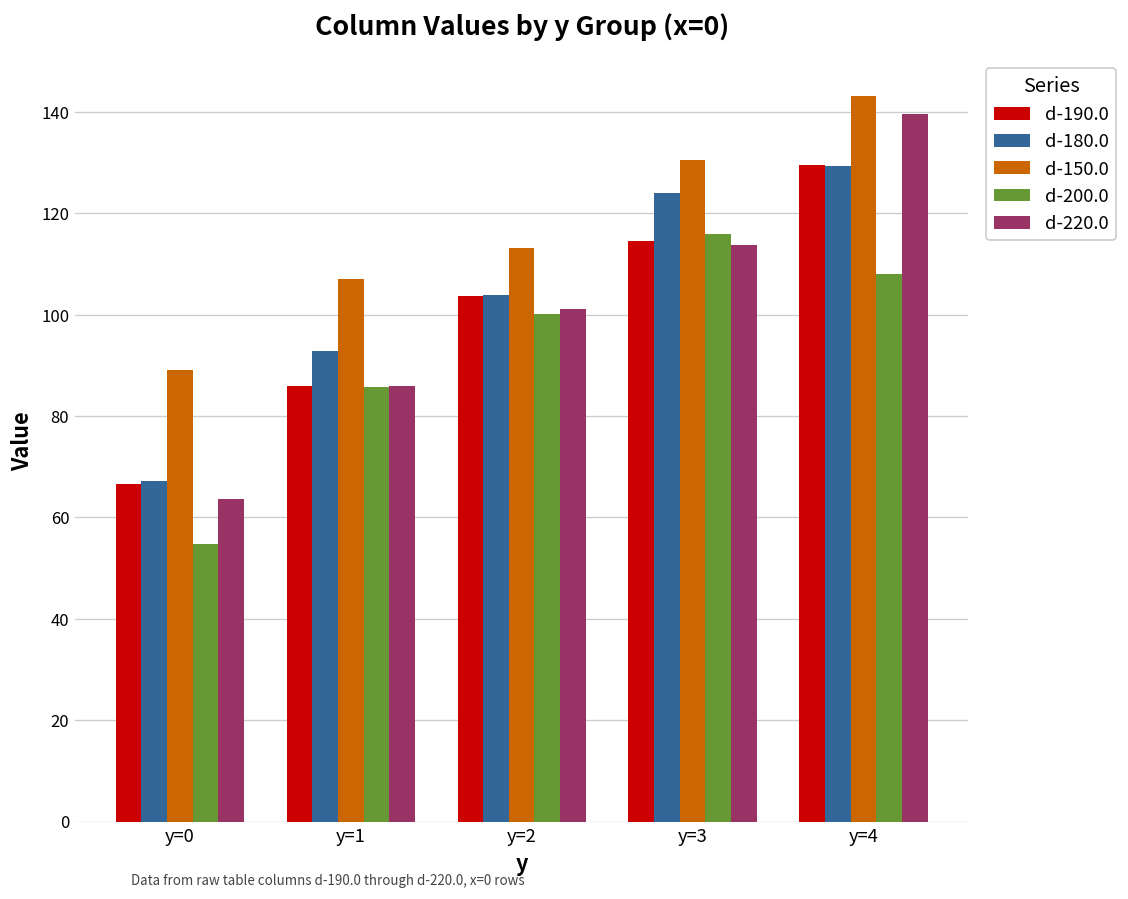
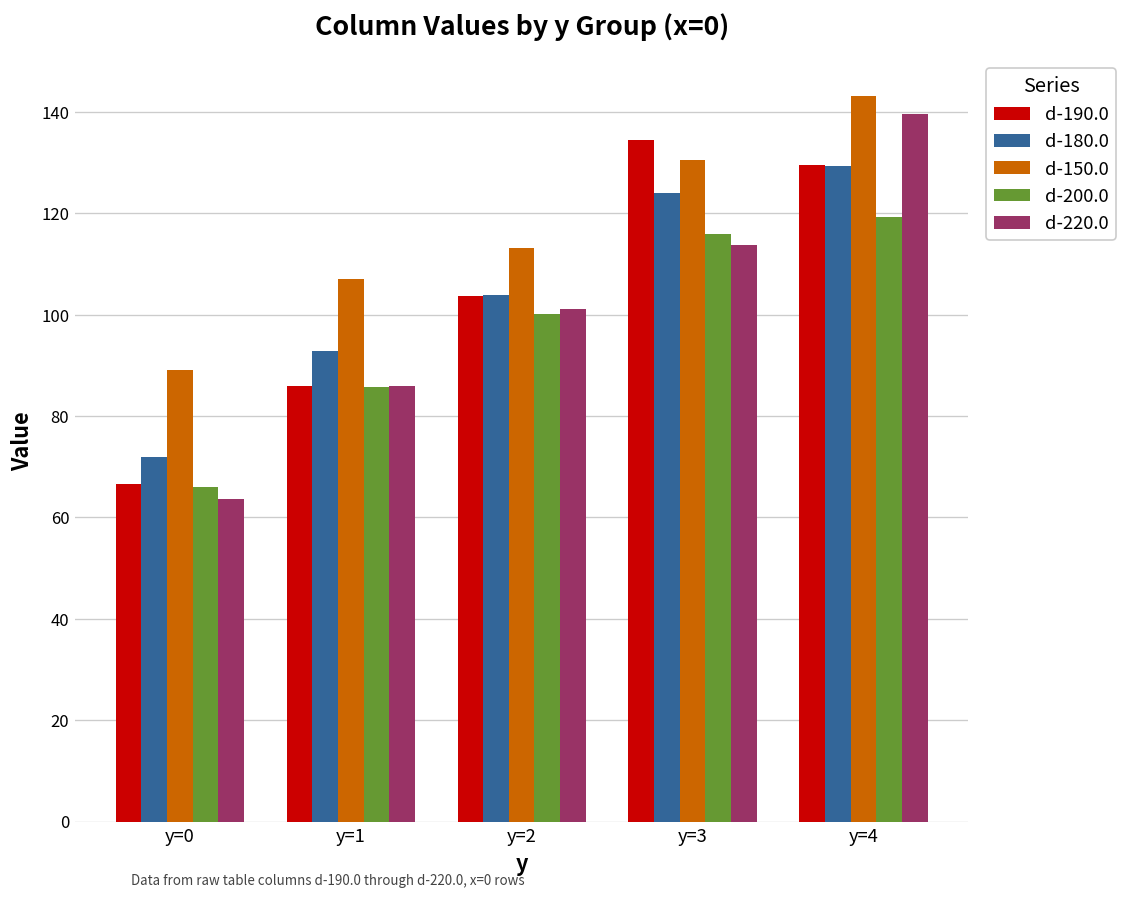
  {
    "d-190.0": {
      "y=0": 67,
      "y=1": 86,
      "y=2": 104,
-     "y=3": 115,
+     "y=3": 134,
      "y=4": 130
    },
    "d-180.0": {
-     "y=0": 67,
+     "y=0": 72,
      "y=1": 93,
      "y=2": 104,
      "y=3": 124,
      "y=4": 129
    },
    "d-150.0": {
      "y=0": 89,
      "y=1": 107,
      "y=2": 113,
      "y=3": 131,
      "y=4": 143
    },
    "d-200.0": {
-     "y=0": 55,
+     "y=0": 66,
      "y=1": 86,
      "y=2": 100,
      "y=3": 116,
-     "y=4": 108
+     "y=4": 119
    },
    "d-220.0": {
      "y=0": 64,
      "y=1": 86,
      "y=2": 101,
      "y=3": 114,
      "y=4": 140
    }
  }
